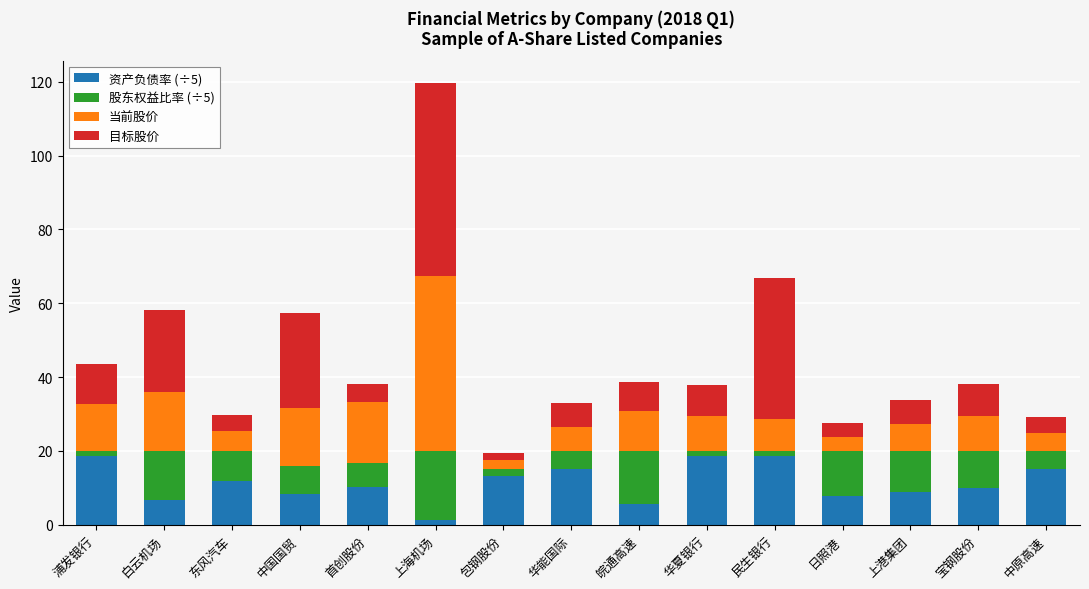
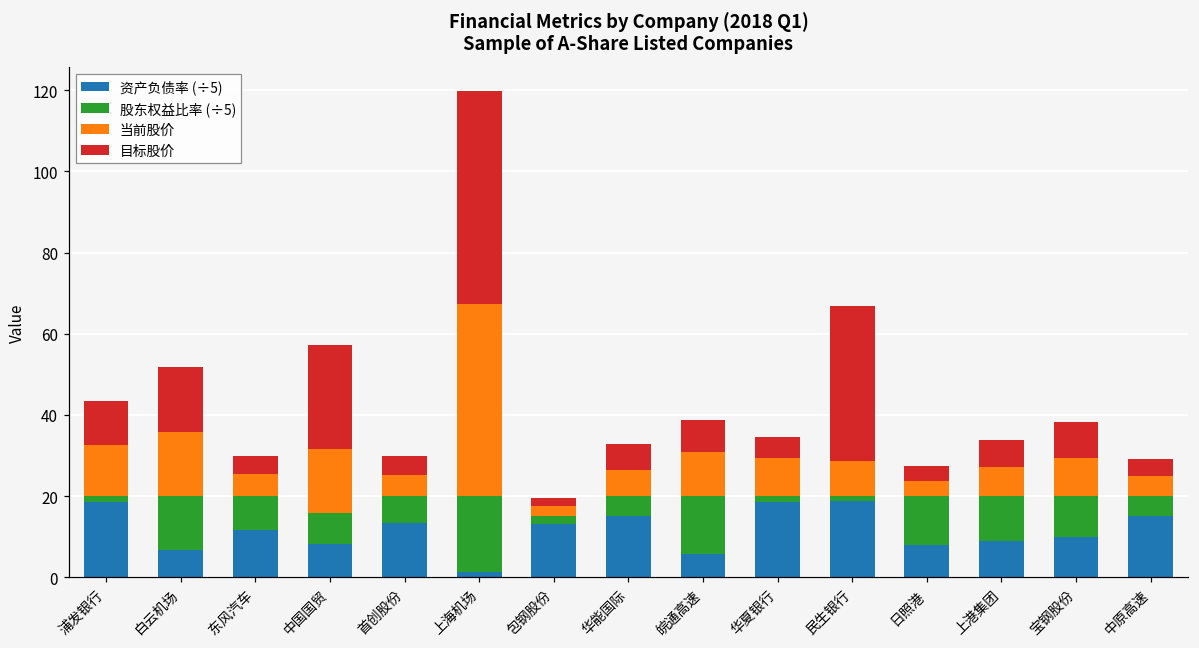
  {
    "资产负债率 (÷5)": {
      "浦发银行": 19,
      "白云机场": 7,
      "东风汽车": 12,
      "中国国贸": 8,
-     "首创股份": 10,
+     "首创股份": 13,
      "上海机场": 1,
      "包钢股份": 13,
      "华能国际": 15,
      "皖通高速": 6,
      "华夏银行": 19,
      "民生银行": 19,
      "日照港": 8,
      "上港集团": 9,
      "宝钢股份": 10,
      "中原高速": 15
    },
    "股东权益比率 (÷5)": {
      "浦发银行": 1,
      "白云机场": 13,
      "东风汽车": 8,
      "中国国贸": 8,
      "首创股份": 7,
      "上海机场": 19,
      "包钢股份": 2,
      "华能国际": 5,
      "皖通高速": 14,
      "华夏银行": 1,
      "民生银行": 1,
      "日照港": 12,
      "上港集团": 11,
      "宝钢股份": 10,
      "中原高速": 5
    },
    "当前股价": {
      "浦发银行": 13,
      "白云机场": 16,
      "东风汽车": 5,
      "中国国贸": 16,
-     "首创股份": 17,
+     "首创股份": 5,
      "上海机场": 47,
      "包钢股份": 2,
      "华能国际": 6,
      "皖通高速": 11,
      "华夏银行": 9,
      "民生银行": 9,
      "日照港": 4,
      "上港集团": 7,
      "宝钢股份": 10,
      "中原高速": 5
    },
    "目标股价": {
      "浦发银行": 11,
-     "白云机场": 22,
+     "白云机场": 16,
      "东风汽车": 4,
      "中国国贸": 26,
      "首创股份": 5,
      "上海机场": 52,
      "包钢股份": 2,
      "华能国际": 6,
      "皖通高速": 8,
-     "华夏银行": 8,
+     "华夏银行": 5,
      "民生银行": 38,
      "日照港": 4,
      "上港集团": 7,
      "宝钢股份": 9,
      "中原高速": 4
    }
  }
